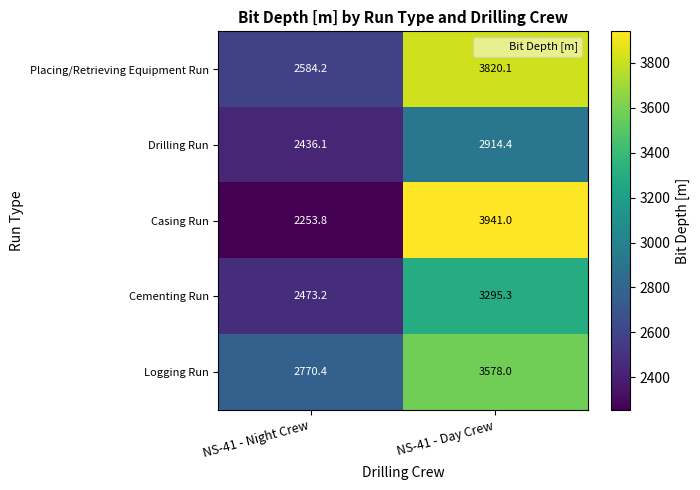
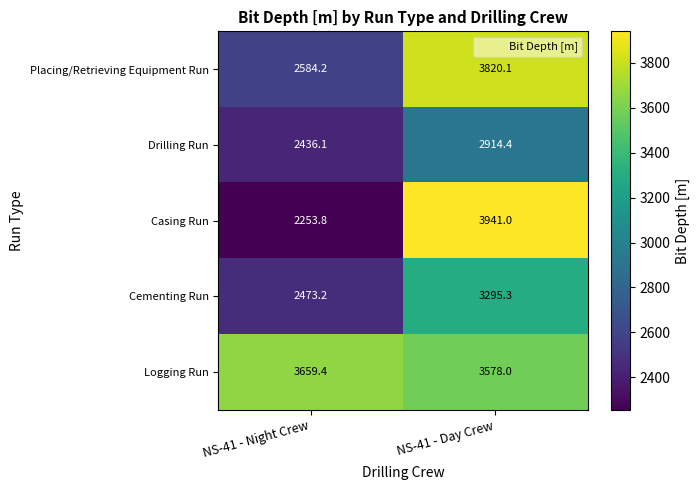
  {
    "Placing/Retrieving Equipment Run": {
      "NS-41 - Night Crew": 2584.2,
      "NS-41 - Day Crew": 3820.1
    },
    "Drilling Run": {
      "NS-41 - Night Crew": 2436.1,
      "NS-41 - Day Crew": 2914.4
    },
    "Casing Run": {
      "NS-41 - Night Crew": 2253.8,
      "NS-41 - Day Crew": 3941.0
    },
    "Cementing Run": {
      "NS-41 - Night Crew": 2473.2,
      "NS-41 - Day Crew": 3295.3
    },
    "Logging Run": {
-     "NS-41 - Night Crew": 2770.4,
+     "NS-41 - Night Crew": 3659.4,
      "NS-41 - Day Crew": 3578.0
    }
  }
